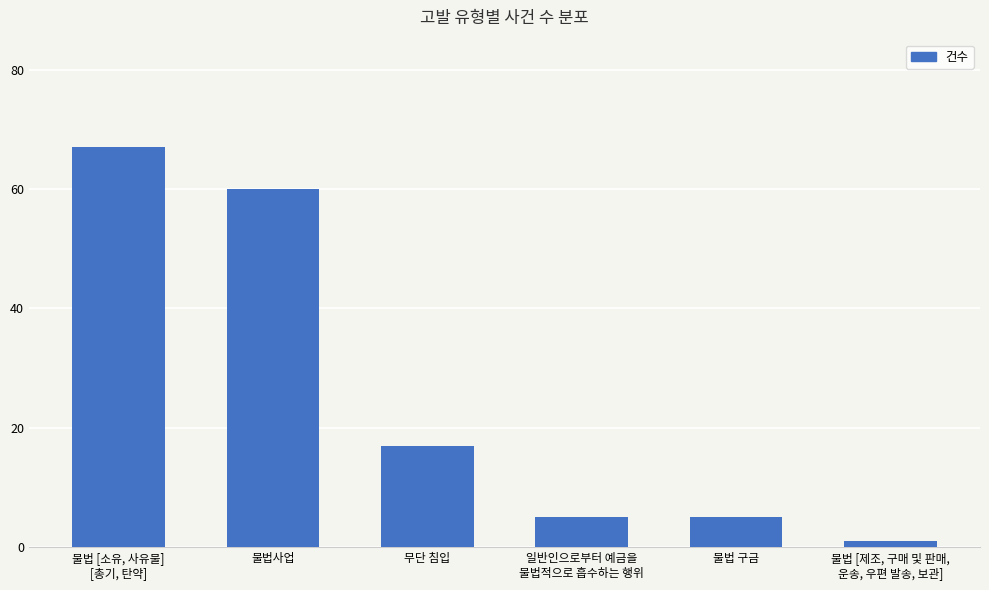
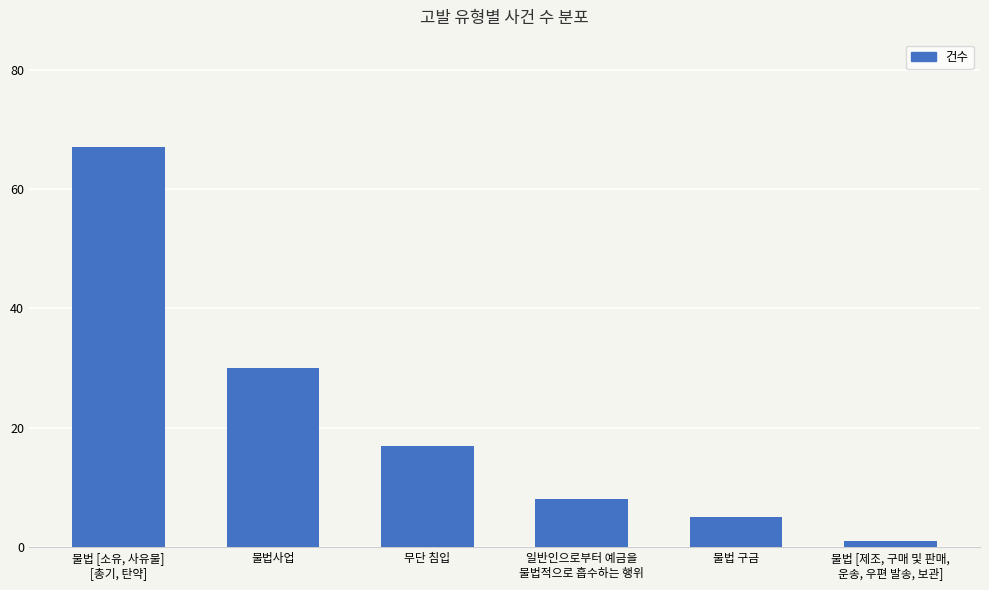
  {
    "불법 [소유, 사유물] [총기, 탄약]": 67,
-   "불법사업": 60,
+   "불법사업": 30,
    "무단 침입": 17,
-   "일반인으로부터 예금을 불법적으로 흡수하는 행위": 5,
+   "일반인으로부터 예금을 불법적으로 흡수하는 행위": 8,
    "불법 구금": 5,
    "불법 [제조, 구매 및 판매, 운송, 우편 발송, 보관]": 1
  }
